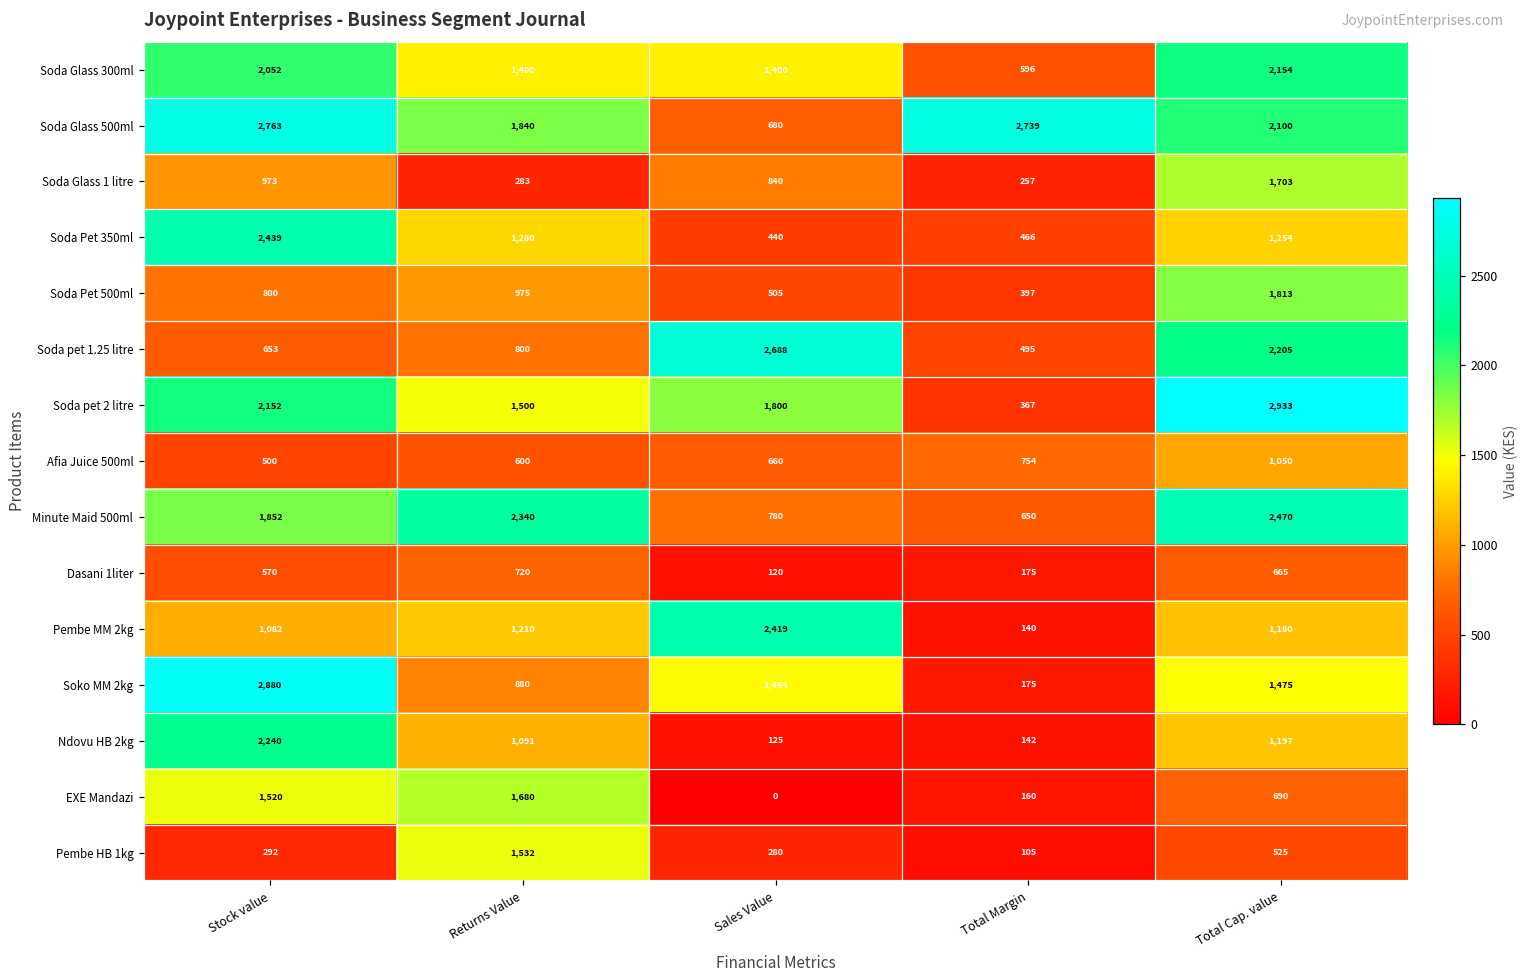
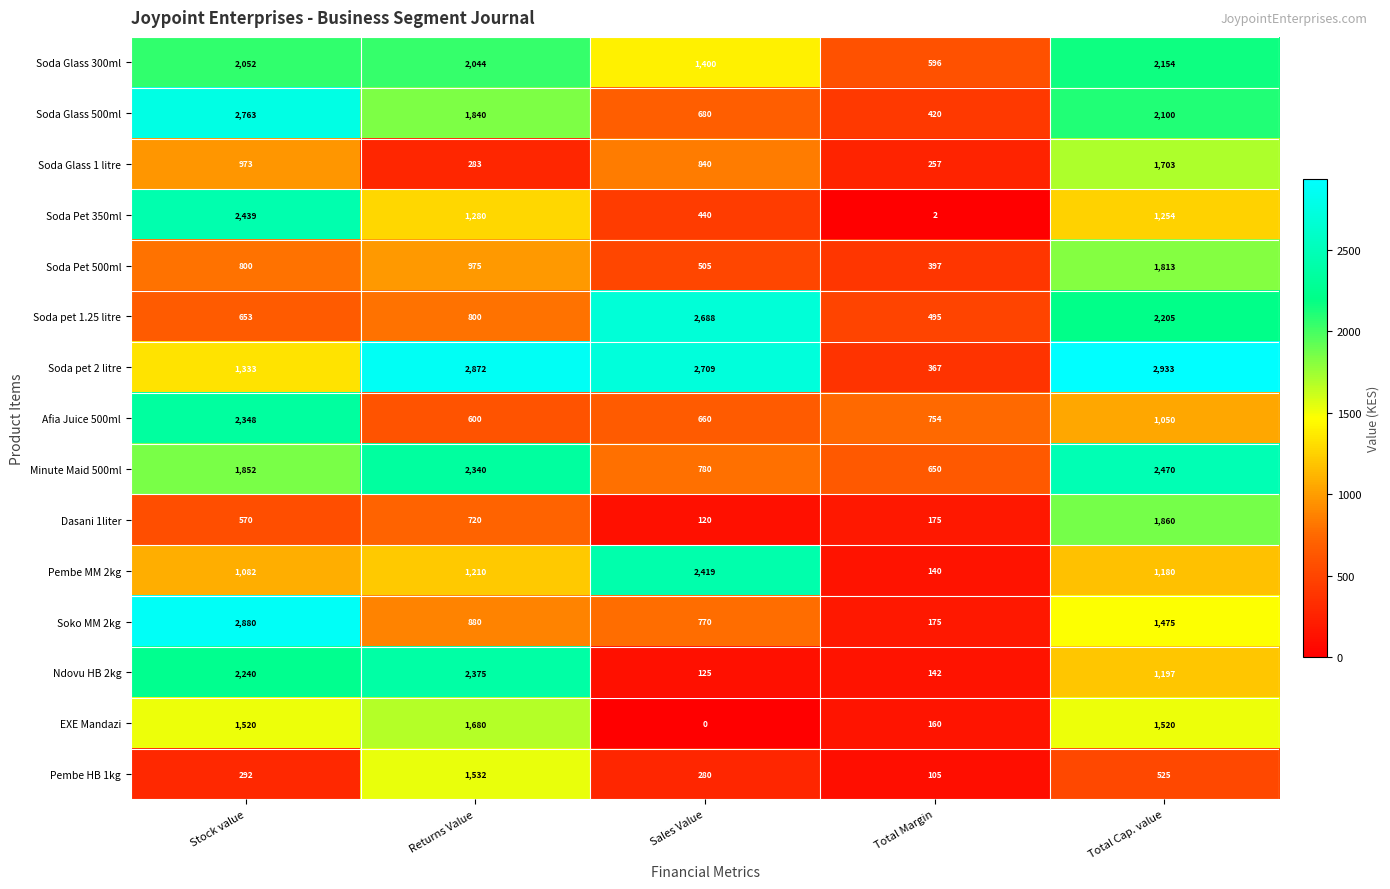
  {
    "Soda Glass 300ml": {
      "Stock value": "2,052",
-     "Returns Value": "1,400",
+     "Returns Value": "2,044",
      "Sales Value": "1,400",
      "Total Margin": "596",
      "Total Cap. value": "2,154"
    },
    "Soda Glass 500ml": {
      "Stock value": "2,763",
      "Returns Value": "1,840",
      "Sales Value": "680",
-     "Total Margin": "2,739",
+     "Total Margin": "420",
      "Total Cap. value": "2,100"
    },
    "Soda Glass 1 litre": {
      "Stock value": "973",
      "Returns Value": "283",
      "Sales Value": "840",
      "Total Margin": "257",
      "Total Cap. value": "1,703"
    },
    "Soda Pet 350ml": {
      "Stock value": "2,439",
      "Returns Value": "1,280",
      "Sales Value": "440",
-     "Total Margin": "466",
+     "Total Margin": "2",
      "Total Cap. value": "1,254"
    },
    "Soda Pet 500ml": {
      "Stock value": "800",
      "Returns Value": "975",
      "Sales Value": "505",
      "Total Margin": "397",
      "Total Cap. value": "1,813"
    },
    "Soda pet 1.25 litre": {
      "Stock value": "653",
      "Returns Value": "800",
      "Sales Value": "2,688",
      "Total Margin": "495",
      "Total Cap. value": "2,205"
    },
    "Soda pet 2 litre": {
-     "Stock value": "2,152",
-     "Returns Value": "1,500",
-     "Sales Value": "1,800",
+     "Stock value": "1,333",
+     "Returns Value": "2,872",
+     "Sales Value": "2,709",
      "Total Margin": "367",
      "Total Cap. value": "2,933"
    },
    "Afia Juice 500ml": {
-     "Stock value": "500",
+     "Stock value": "2,348",
      "Returns Value": "600",
      "Sales Value": "660",
      "Total Margin": "754",
      "Total Cap. value": "1,050"
    },
    "Minute Maid 500ml": {
      "Stock value": "1,852",
      "Returns Value": "2,340",
      "Sales Value": "780",
      "Total Margin": "650",
      "Total Cap. value": "2,470"
    },
    "Dasani 1liter": {
      "Stock value": "570",
      "Returns Value": "720",
      "Sales Value": "120",
      "Total Margin": "175",
-     "Total Cap. value": "665"
+     "Total Cap. value": "1,860"
    },
    "Pembe MM 2kg": {
      "Stock value": "1,082",
      "Returns Value": "1,210",
      "Sales Value": "2,419",
      "Total Margin": "140",
      "Total Cap. value": "1,180"
    },
    "Soko MM 2kg": {
      "Stock value": "2,880",
      "Returns Value": "880",
-     "Sales Value": "1,454",
+     "Sales Value": "770",
      "Total Margin": "175",
      "Total Cap. value": "1,475"
    },
    "Ndovu HB 2kg": {
      "Stock value": "2,240",
-     "Returns Value": "1,091",
+     "Returns Value": "2,375",
      "Sales Value": "125",
      "Total Margin": "142",
      "Total Cap. value": "1,197"
    },
    "EXE Mandazi": {
      "Stock value": "1,520",
      "Returns Value": "1,680",
      "Sales Value": "0",
      "Total Margin": "160",
-     "Total Cap. value": "690"
+     "Total Cap. value": "1,520"
    },
    "Pembe HB 1kg": {
      "Stock value": "292",
      "Returns Value": "1,532",
      "Sales Value": "280",
      "Total Margin": "105",
      "Total Cap. value": "525"
    }
  }
